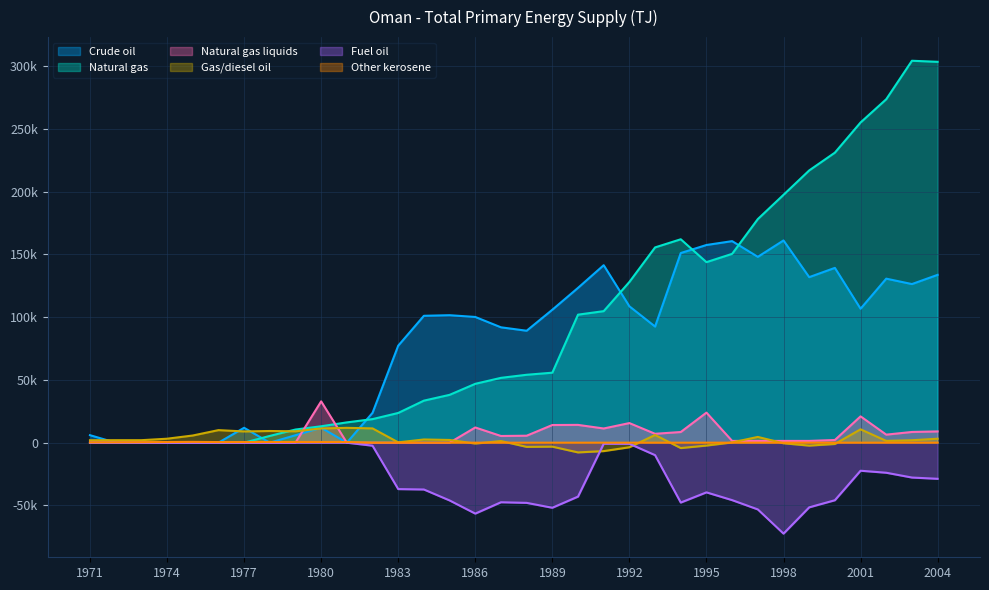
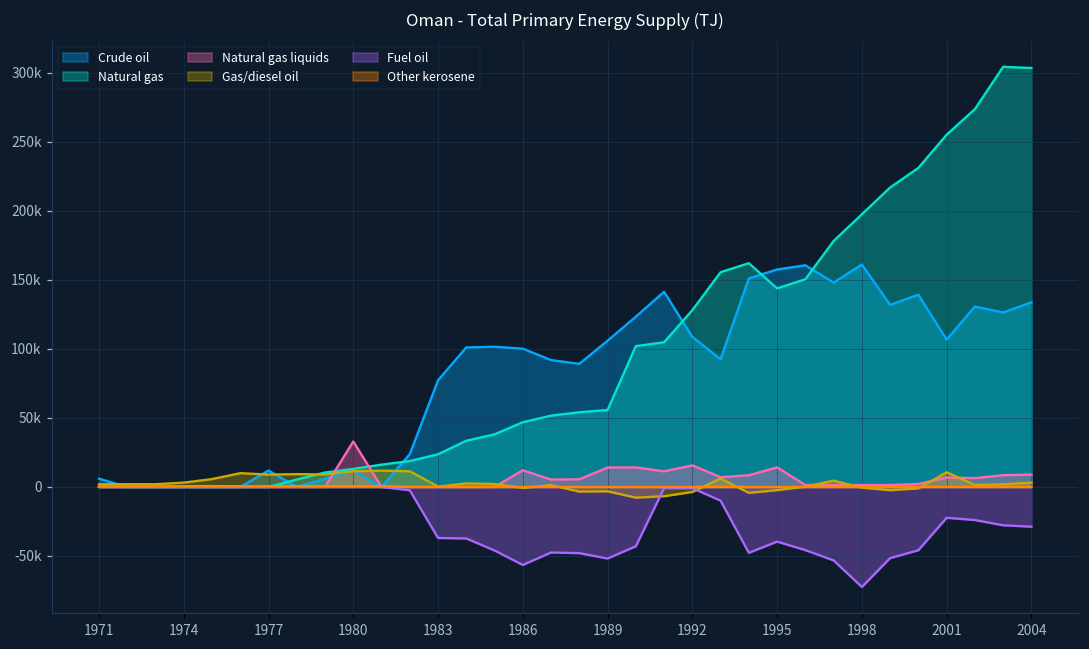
  {
    "Natural gas liquids": {
      "1980": 33000,
      "1986": 12000,
      "1989": 14000,
      "1992": 16000,
-     "1995": 24000,
-     "2001": 21000,
+     "1995": 14000,
+     "2001": 7000,
      "2004": 9000
    }
  }
